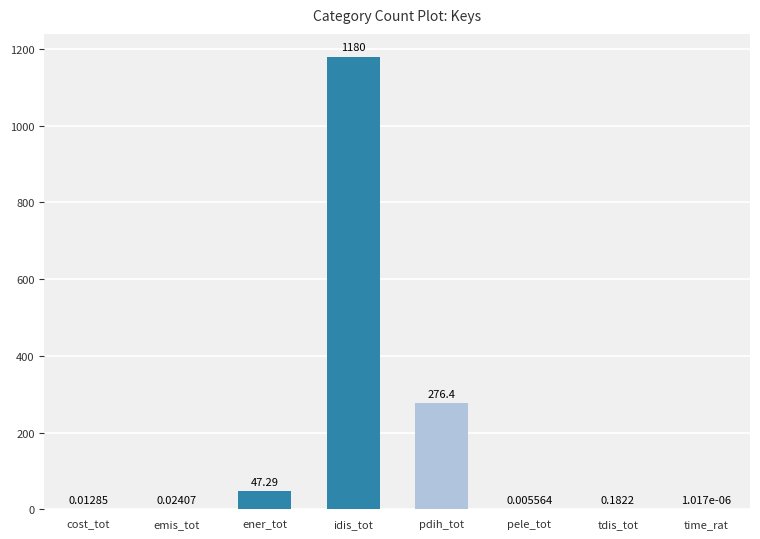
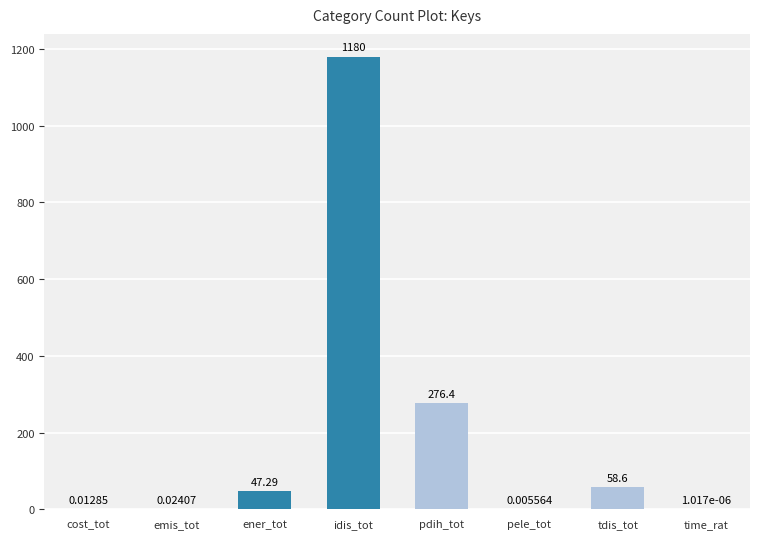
  {
    "cost_tot": "0.01285",
    "emis_tot": "0.02407",
    "ener_tot": "47.29",
    "idis_tot": "1180",
    "pdih_tot": "276.4",
    "pele_tot": "0.005564",
-   "tdis_tot": "0.1822",
+   "tdis_tot": "58.6",
    "time_rat": "1.017e-06"
  }
